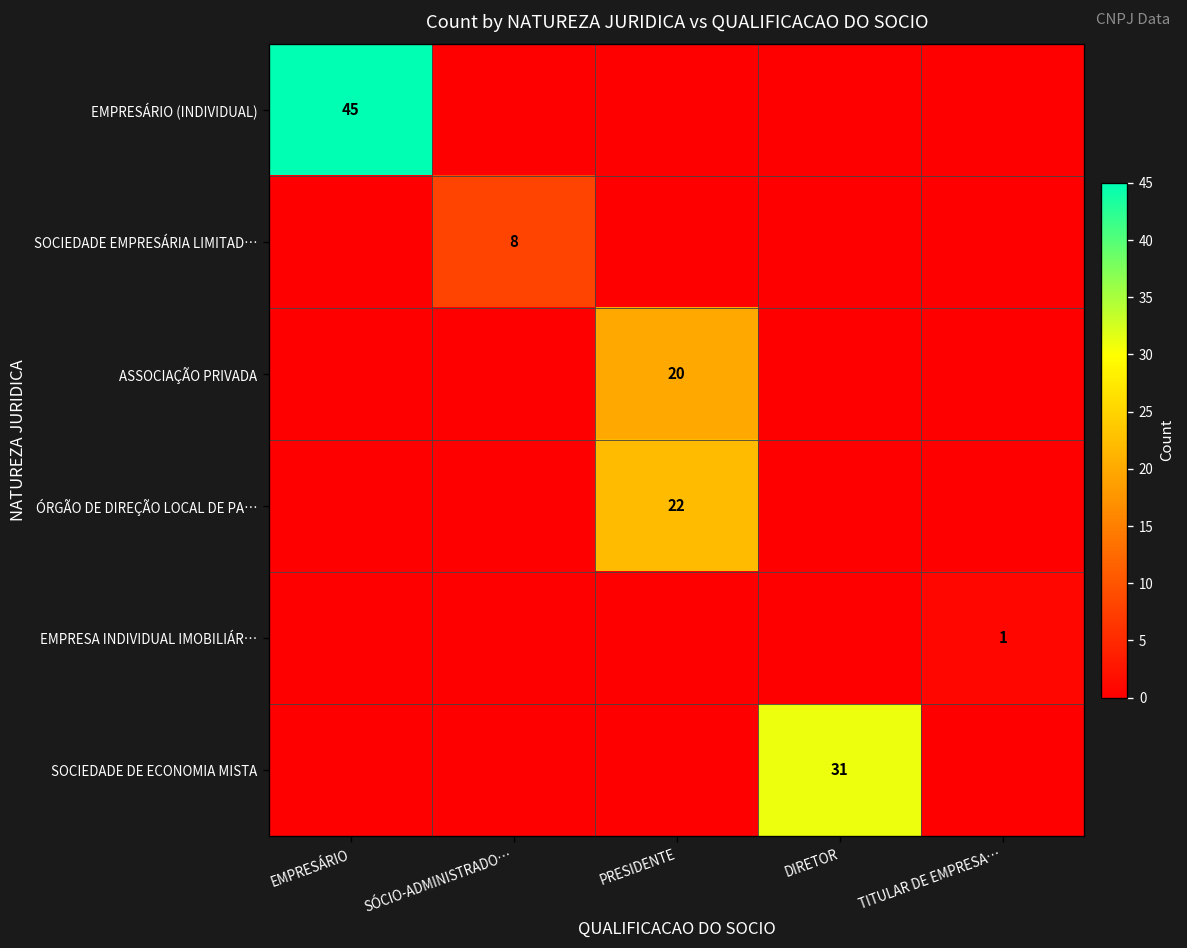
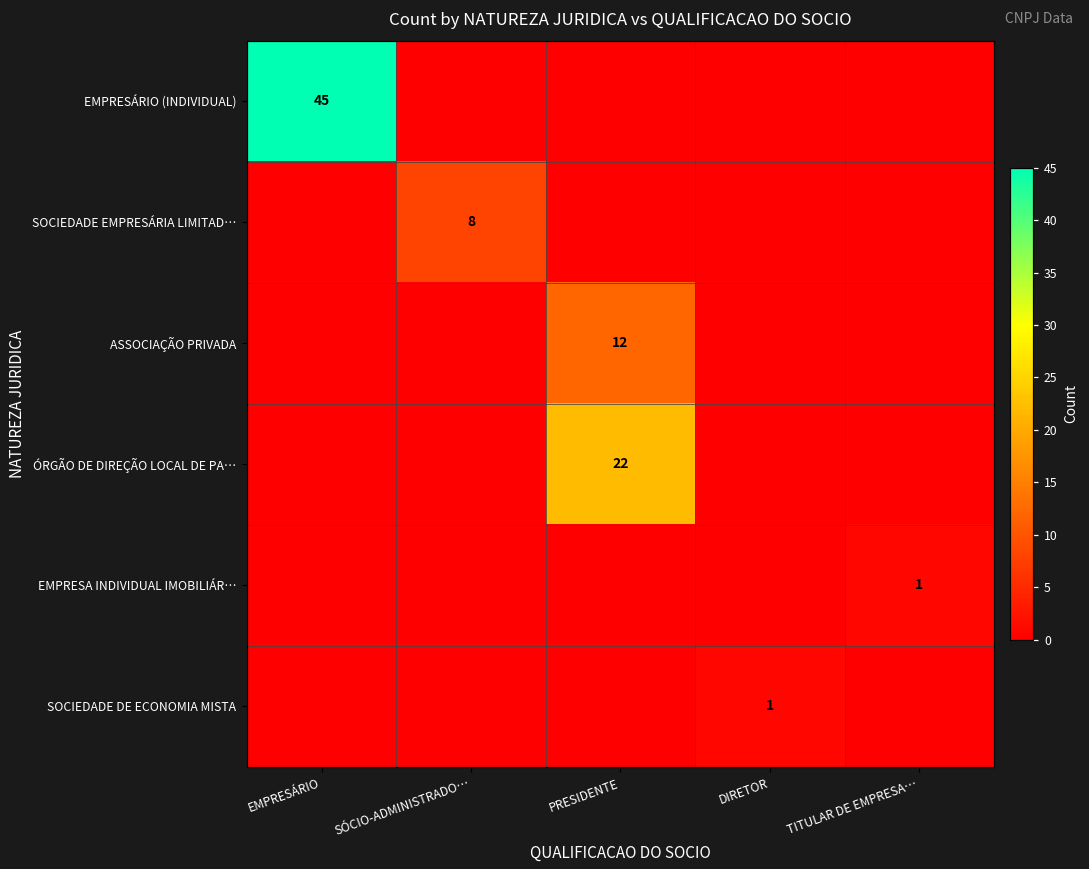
  {
    "EMPRESÁRIO (INDIVIDUAL)": {
      "EMPRESÁRIO": 45
    },
    "SOCIEDADE EMPRESÁRIA LIMITAD…": {
      "SÓCIO-ADMINISTRADO…": 8
    },
    "ASSOCIAÇÃO PRIVADA": {
-     "PRESIDENTE": 20
+     "PRESIDENTE": 12
    },
    "ÓRGÃO DE DIREÇÃO LOCAL DE PA…": {
      "PRESIDENTE": 22
    },
    "EMPRESA INDIVIDUAL IMOBILIÁR…": {
      "TITULAR DE EMPRESA…": 1
    },
    "SOCIEDADE DE ECONOMIA MISTA": {
-     "DIRETOR": 31
+     "DIRETOR": 1
    }
  }
